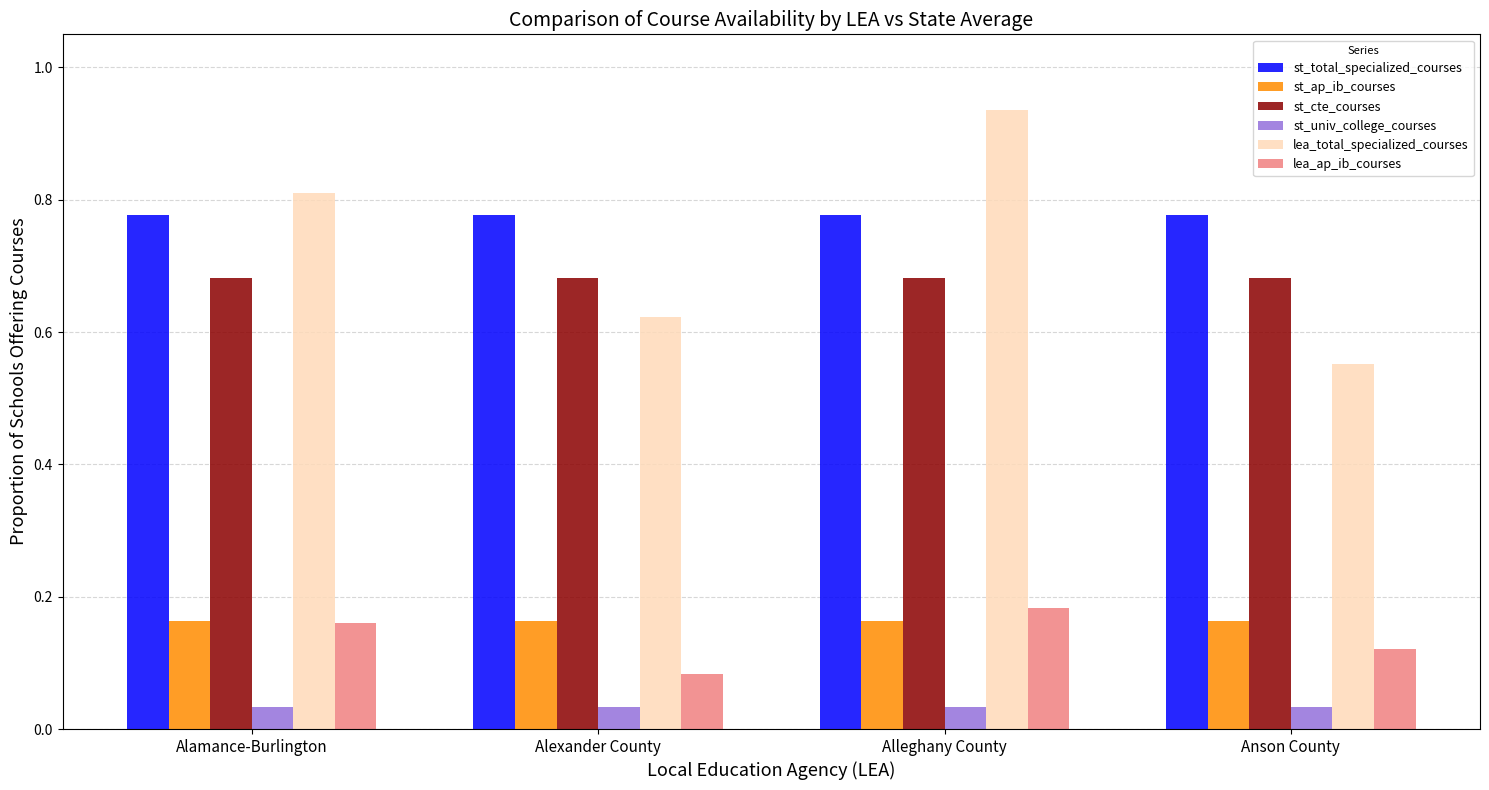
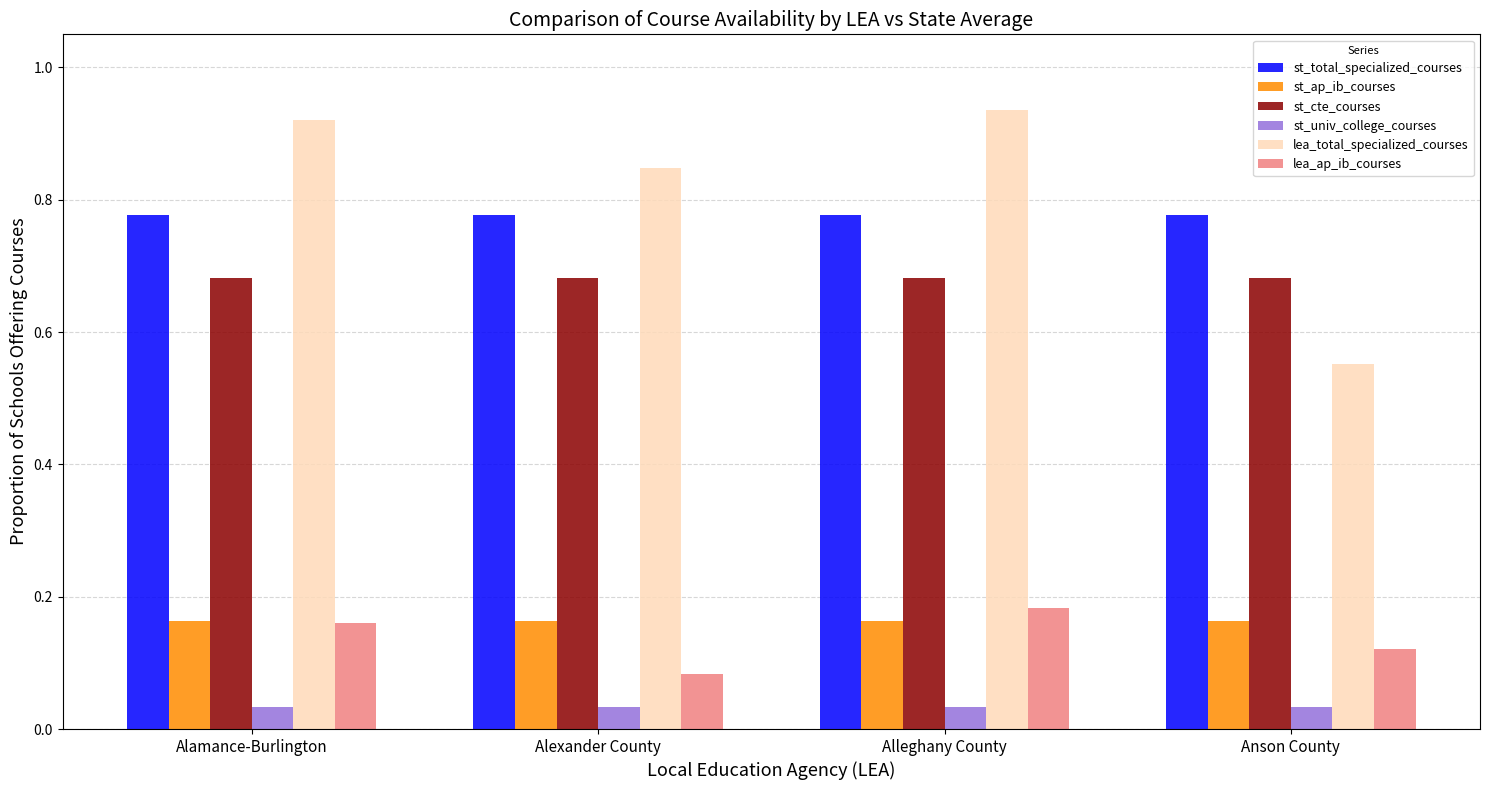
  {
    "st_total_specialized_courses": {
      "Alamance-Burlington": 0.78,
      "Alexander County": 0.78,
      "Alleghany County": 0.78,
      "Anson County": 0.78
    },
    "st_ap_ib_courses": {
      "Alamance-Burlington": 0.16,
      "Alexander County": 0.16,
      "Alleghany County": 0.16,
      "Anson County": 0.16
    },
    "st_cte_courses": {
      "Alamance-Burlington": 0.68,
      "Alexander County": 0.68,
      "Alleghany County": 0.68,
      "Anson County": 0.68
    },
    "st_univ_college_courses": {
      "Alamance-Burlington": 0.03,
      "Alexander County": 0.03,
      "Alleghany County": 0.03,
      "Anson County": 0.03
    },
    "lea_total_specialized_courses": {
-     "Alamance-Burlington": 0.81,
-     "Alexander County": 0.62,
+     "Alamance-Burlington": 0.92,
+     "Alexander County": 0.85,
      "Alleghany County": 0.94,
      "Anson County": 0.55
    },
    "lea_ap_ib_courses": {
      "Alamance-Burlington": 0.16,
      "Alexander County": 0.08,
      "Alleghany County": 0.18,
      "Anson County": 0.12
    }
  }
